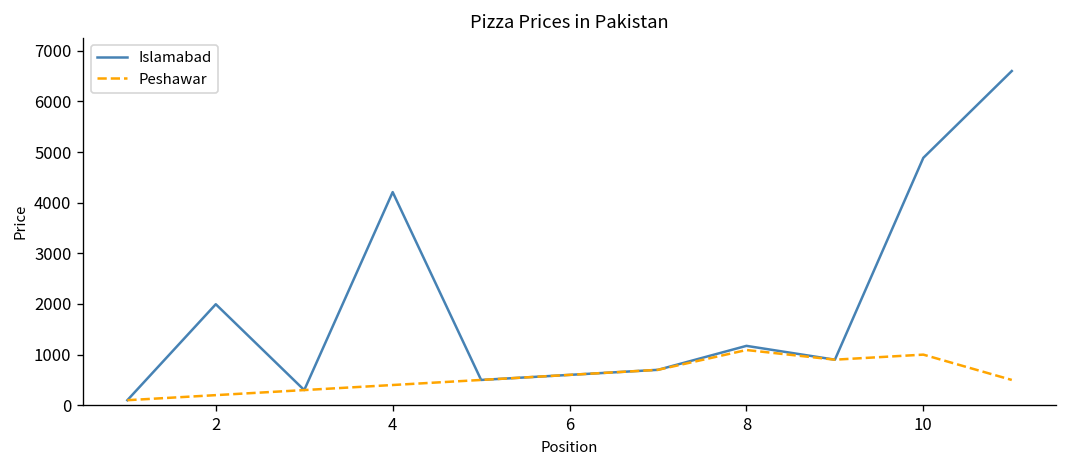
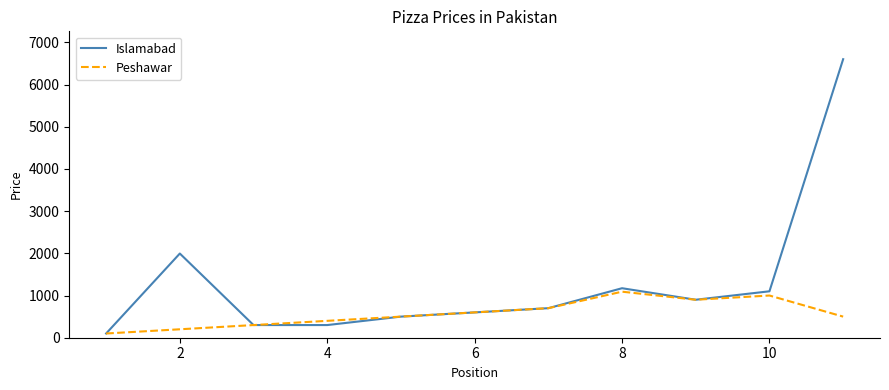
  {
    "Islamabad": {
      "2": 2000,
-     "4": 4200,
+     "4": 300,
      "8": 1200,
-     "10": 4900
+     "10": 1100
    },
    "Peshawar": {
      "2": 200,
      "4": 400,
      "8": 1100,
      "10": 1000
    }
  }
